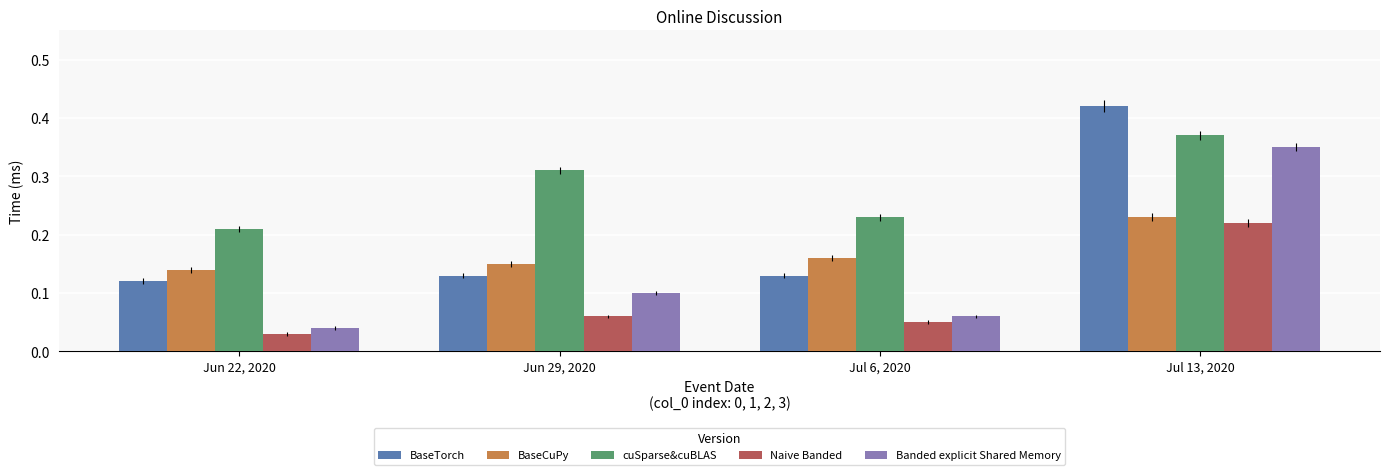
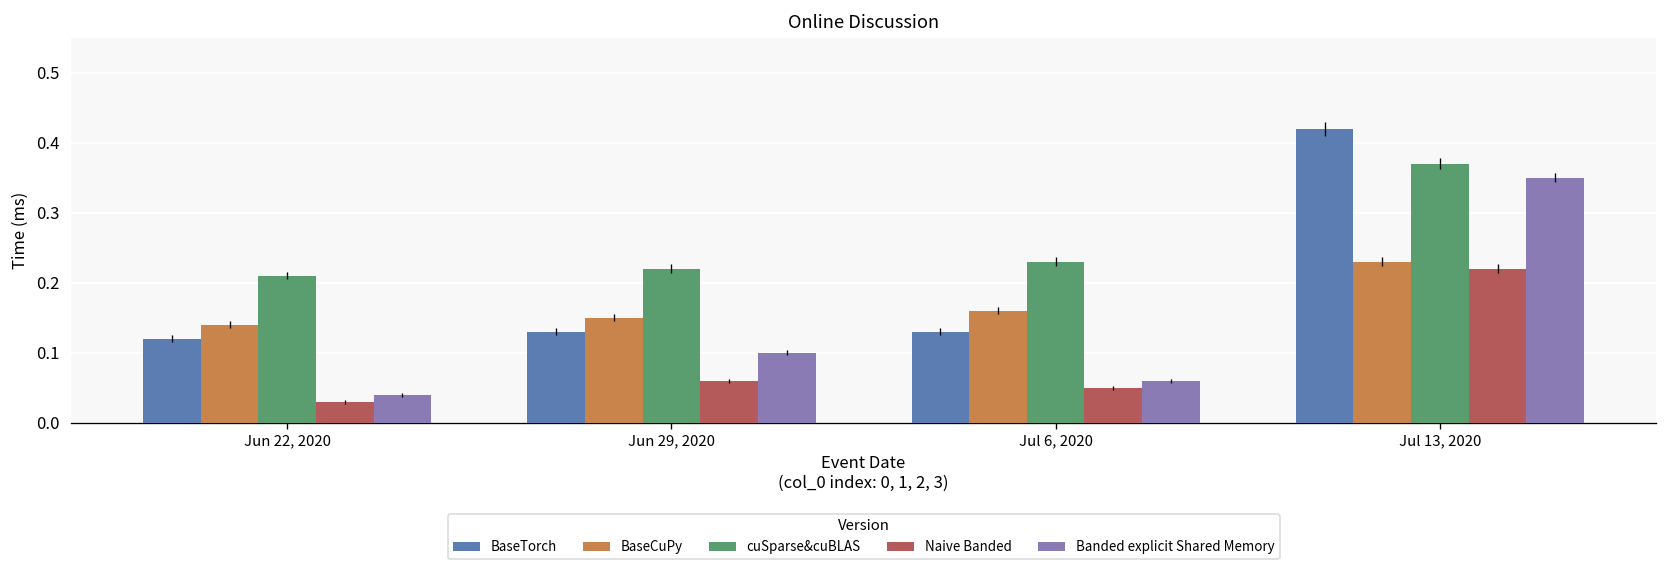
  {
    "cuSparse&cuBLAS": {
      "Jun 22, 2020": 0.21,
-     "Jun 29, 2020": 0.31,
+     "Jun 29, 2020": 0.22,
      "Jul 6, 2020": 0.23,
      "Jul 13, 2020": 0.37
    }
  }
